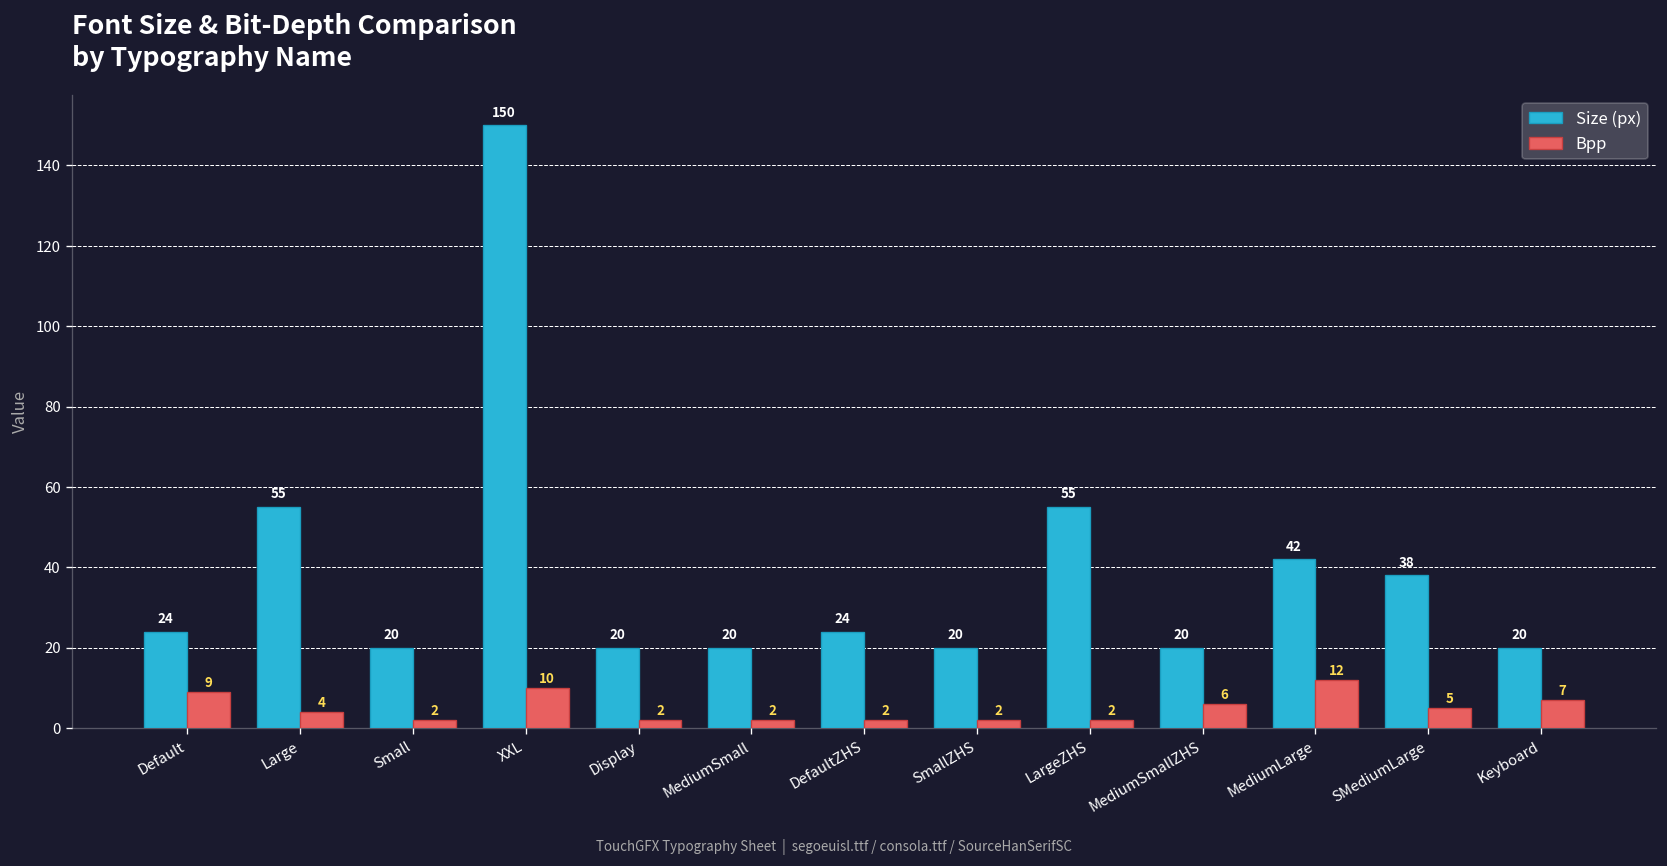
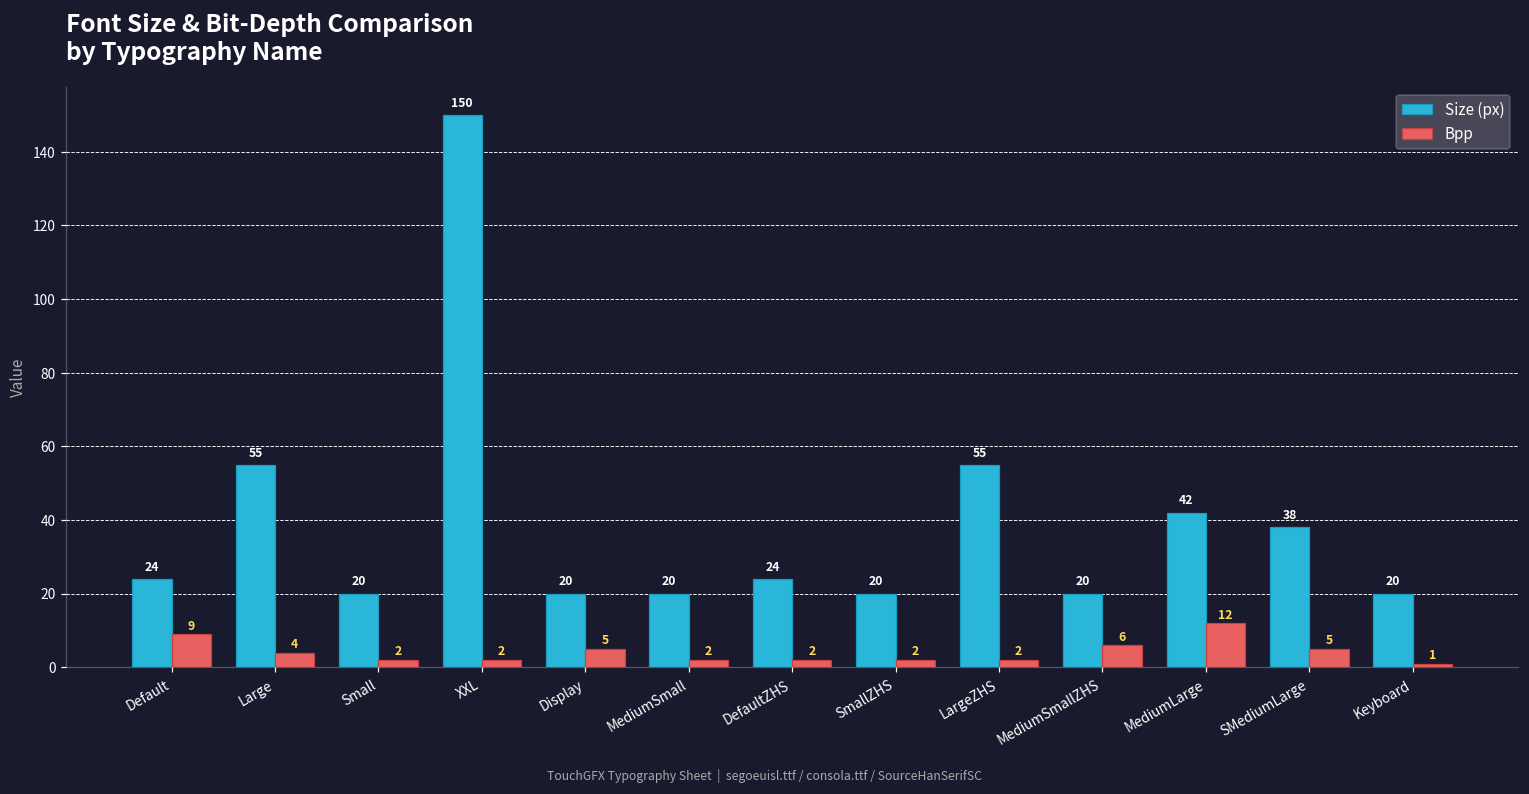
  {
    "Size (px)": {
      "Default": 24,
      "Large": 55,
      "Small": 20,
      "XXL": 150,
      "Display": 20,
      "MediumSmall": 20,
      "DefaultZHS": 24,
      "SmallZHS": 20,
      "LargeZHS": 55,
      "MediumSmallZHS": 20,
      "MediumLarge": 42,
      "SMediumLarge": 38,
      "Keyboard": 20
    },
    "Bpp": {
      "Default": 9,
      "Large": 4,
      "Small": 2,
-     "XXL": 10,
-     "Display": 2,
+     "XXL": 2,
+     "Display": 5,
      "MediumSmall": 2,
      "DefaultZHS": 2,
      "SmallZHS": 2,
      "LargeZHS": 2,
      "MediumSmallZHS": 6,
      "MediumLarge": 12,
      "SMediumLarge": 5,
-     "Keyboard": 7
+     "Keyboard": 1
    }
  }
